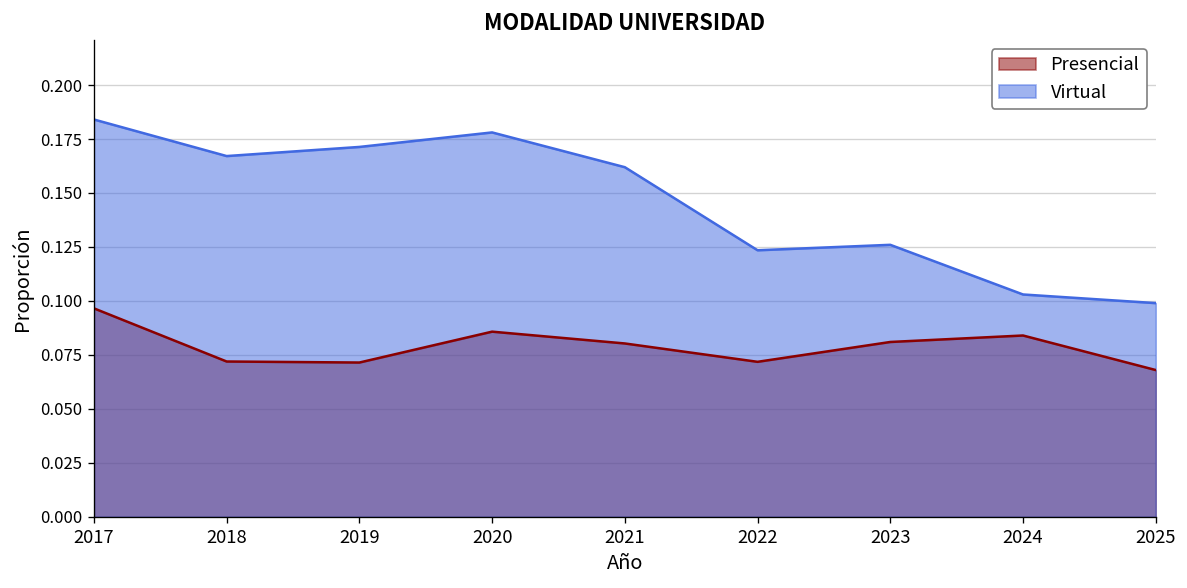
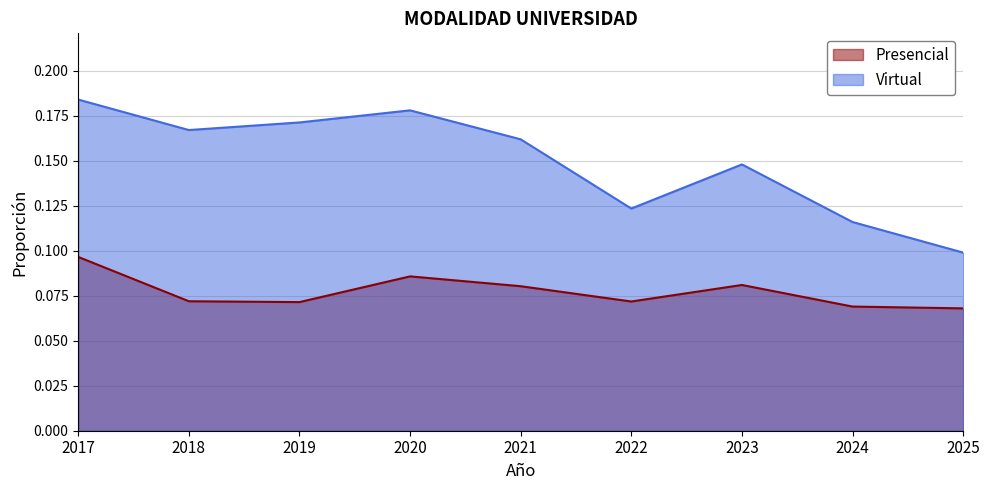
  {
    "Presencial": {
      "2017": 0.097,
      "2018": 0.072,
      "2019": 0.071,
      "2020": 0.086,
      "2021": 0.080,
      "2022": 0.072,
      "2023": 0.081,
-     "2024": 0.084,
+     "2024": 0.069,
      "2025": 0.068
    },
    "Virtual": {
      "2017": 0.184,
      "2018": 0.167,
      "2019": 0.171,
      "2020": 0.178,
      "2021": 0.162,
      "2022": 0.123,
-     "2023": 0.126,
-     "2024": 0.103,
+     "2023": 0.148,
+     "2024": 0.116,
      "2025": 0.099
    }
  }
